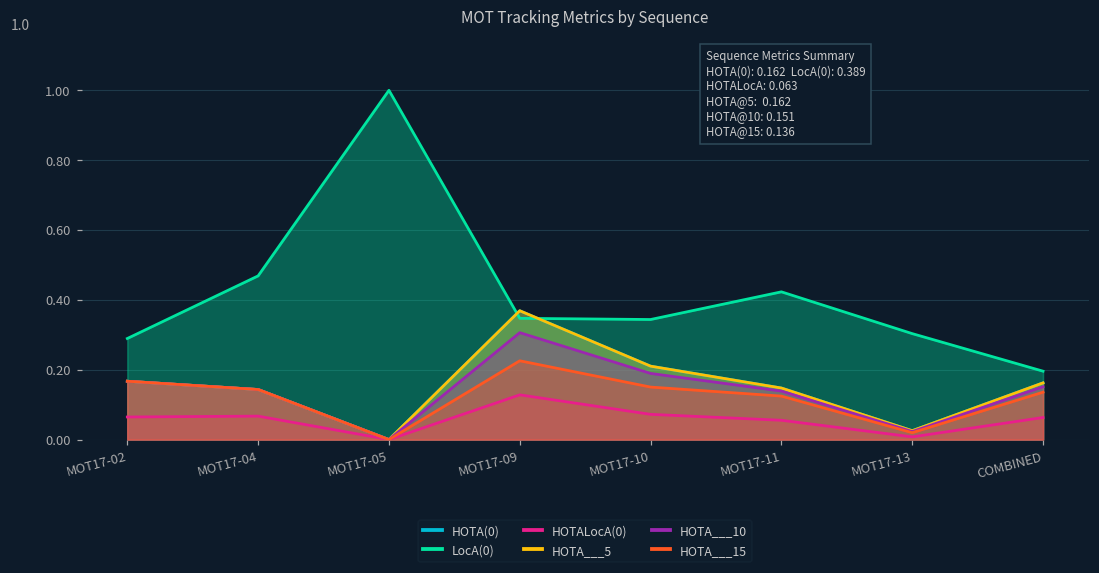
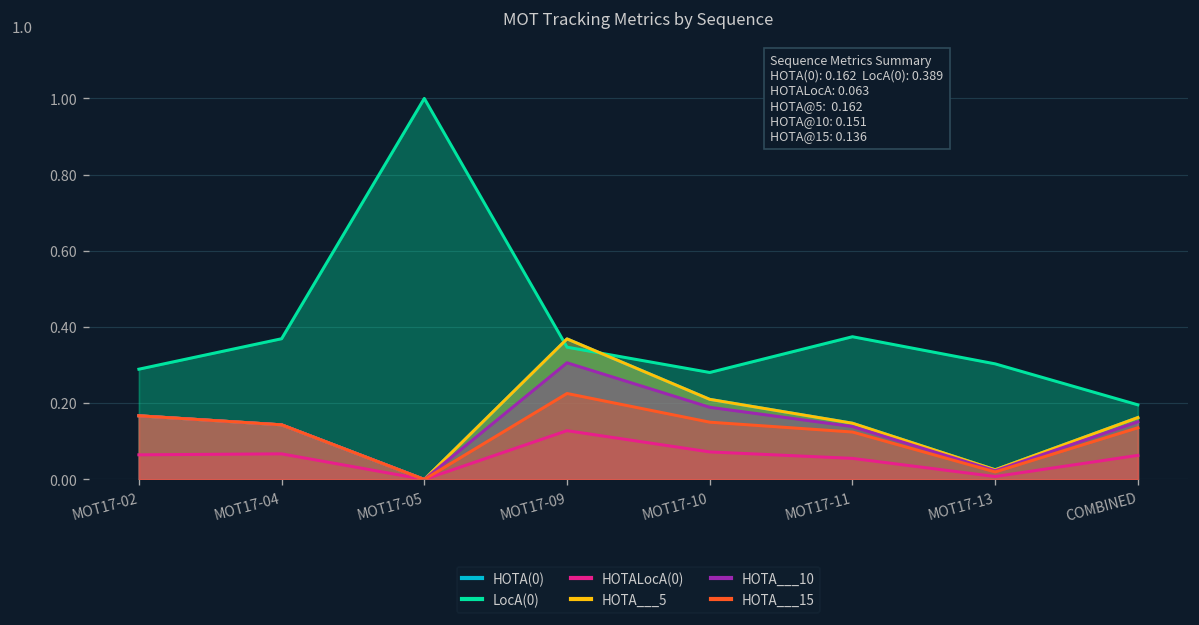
  {
    "LocA(0)": {
      "MOT17-02": 0.29,
-     "MOT17-04": 0.47,
+     "MOT17-04": 0.37,
      "MOT17-05": 1.00,
      "MOT17-09": 0.35,
-     "MOT17-10": 0.34,
-     "MOT17-11": 0.42,
+     "MOT17-10": 0.28,
+     "MOT17-11": 0.37,
      "MOT17-13": 0.30,
      "COMBINED": 0.20
    }
  }
